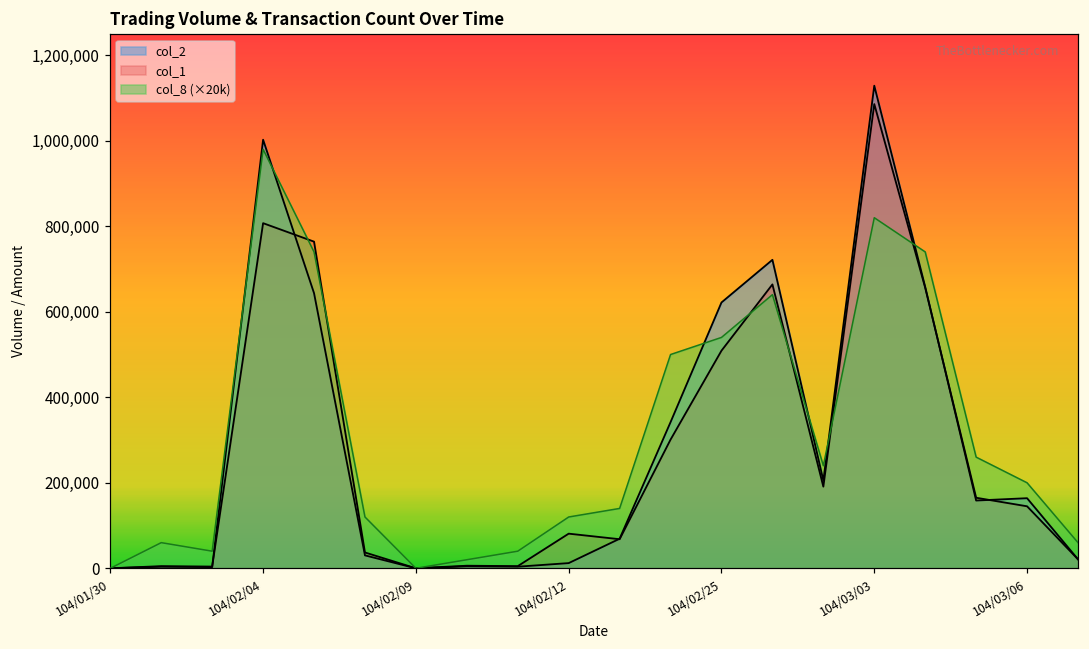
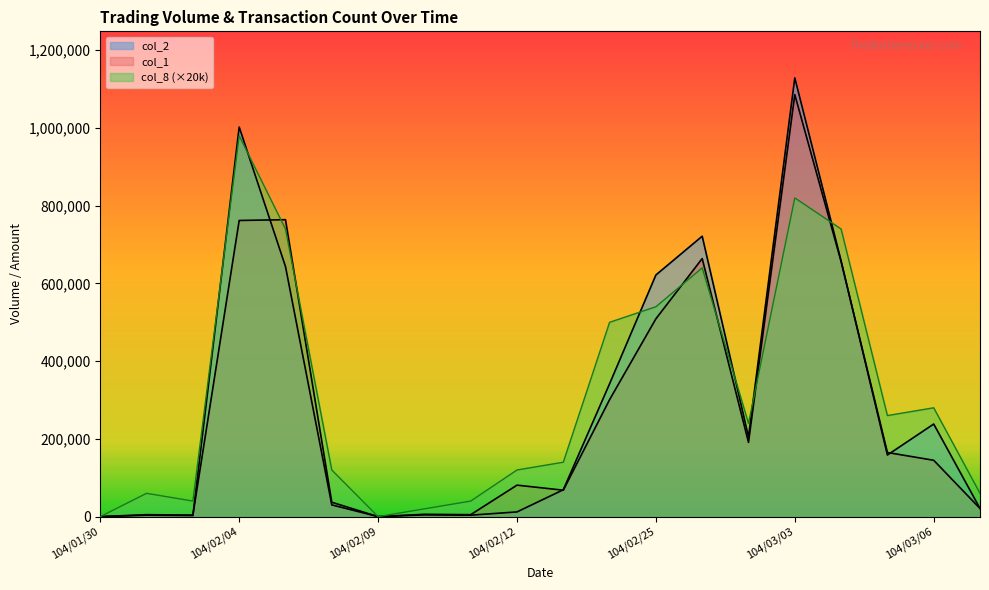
  {
    "col_2": {
      "104/02/04": "1,000,000",
      "104/02/12": "10,000",
      "104/02/25": "620,000",
      "104/03/03": "1,130,000",
-     "104/03/06": "160,000"
+     "104/03/06": "240,000"
    },
    "col_1": {
-     "104/02/04": "810,000",
+     "104/02/04": "760,000",
      "104/02/12": "80,000",
      "104/02/25": "510,000",
      "104/03/03": "1,090,000",
      "104/03/06": "150,000"
    },
    "col_8 (×20k)": {
      "104/02/04": "980,000",
      "104/02/12": "120,000",
      "104/02/25": "540,000",
      "104/03/03": "820,000",
-     "104/03/06": "200,000"
+     "104/03/06": "280,000"
    }
  }
